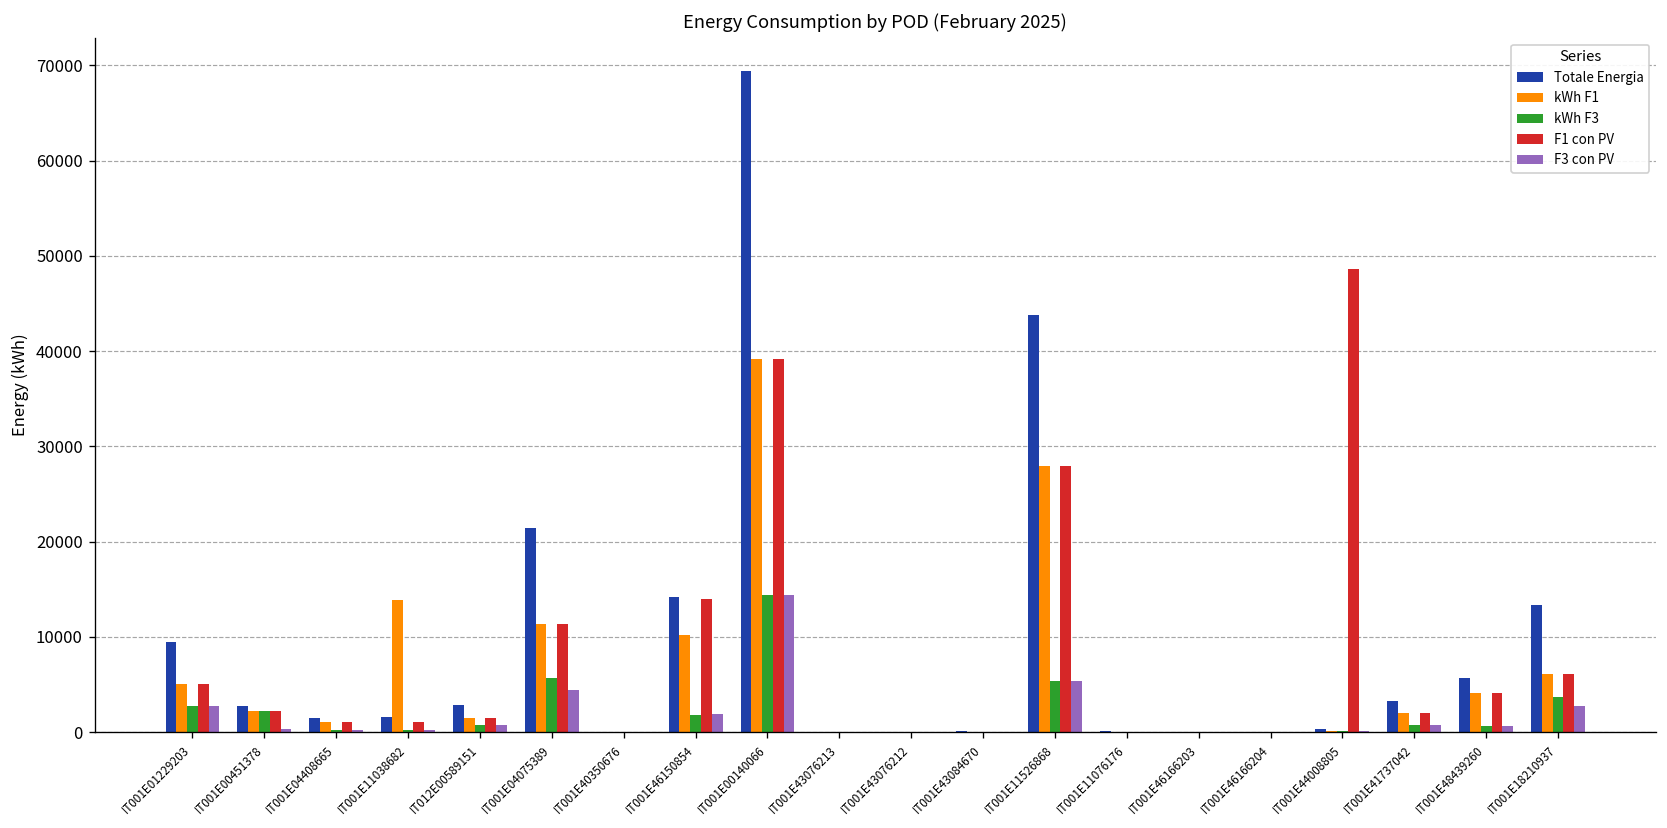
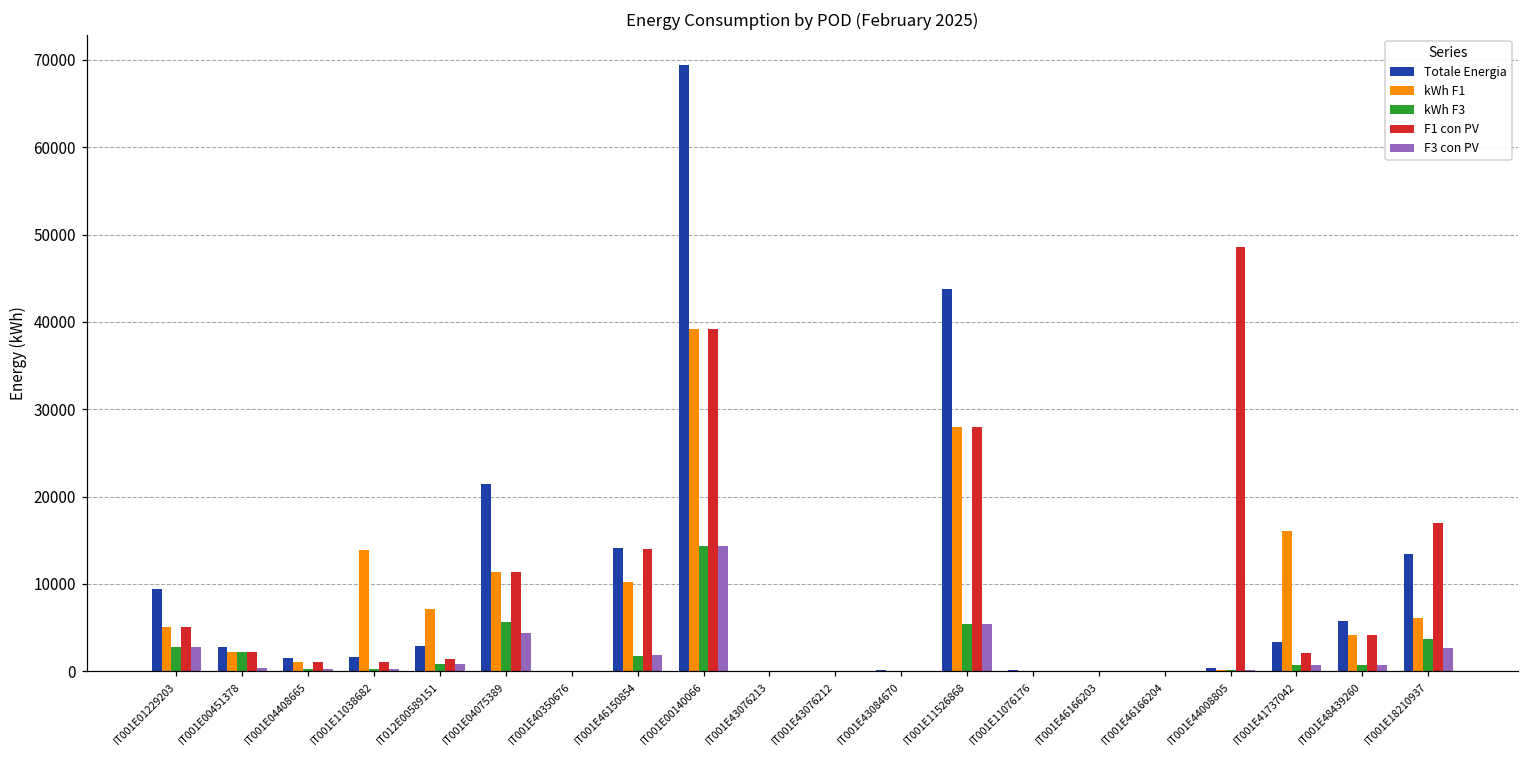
  {
    "Totale Energia": {
      "IT001E01229203": 9000,
      "IT001E00451378": 3000,
      "IT001E04408665": 2000,
      "IT001E11038682": 2000,
      "IT012E00589151": 3000,
      "IT001E04075389": 21000,
      "IT001E46150854": 14000,
      "IT001E00140066": 69000,
      "IT001E11526868": 44000,
      "IT001E44008805": 0,
      "IT001E41737042": 3000,
      "IT001E48439260": 6000,
      "IT001E18210937": 13000
    },
    "kWh F1": {
      "IT001E01229203": 5000,
      "IT001E00451378": 2000,
      "IT001E04408665": 1000,
      "IT001E11038682": 14000,
-     "IT012E00589151": 1000,
+     "IT012E00589151": 7000,
      "IT001E04075389": 11000,
      "IT001E46150854": 10000,
      "IT001E00140066": 39000,
      "IT001E11526868": 28000,
-     "IT001E41737042": 2000,
+     "IT001E41737042": 16000,
      "IT001E48439260": 4000,
      "IT001E18210937": 6000
    },
    "kWh F3": {
      "IT001E01229203": 3000,
      "IT001E00451378": 2000,
      "IT012E00589151": 1000,
      "IT001E04075389": 6000,
      "IT001E46150854": 2000,
      "IT001E00140066": 14000,
      "IT001E11526868": 5000,
      "IT001E41737042": 1000,
      "IT001E48439260": 1000,
      "IT001E18210937": 4000
    },
    "F1 con PV": {
      "IT001E01229203": 5000,
      "IT001E00451378": 2000,
      "IT001E04408665": 1000,
      "IT001E11038682": 1000,
      "IT012E00589151": 1000,
      "IT001E04075389": 11000,
      "IT001E46150854": 14000,
      "IT001E00140066": 39000,
      "IT001E11526868": 28000,
      "IT001E44008805": 49000,
      "IT001E41737042": 2000,
      "IT001E48439260": 4000,
-     "IT001E18210937": 6000
+     "IT001E18210937": 17000
    },
    "F3 con PV": {
      "IT001E01229203": 3000,
      "IT001E00451378": 0,
      "IT012E00589151": 1000,
      "IT001E04075389": 4000,
      "IT001E46150854": 2000,
      "IT001E00140066": 14000,
      "IT001E11526868": 5000,
      "IT001E41737042": 1000,
      "IT001E48439260": 1000,
      "IT001E18210937": 3000
    }
  }
